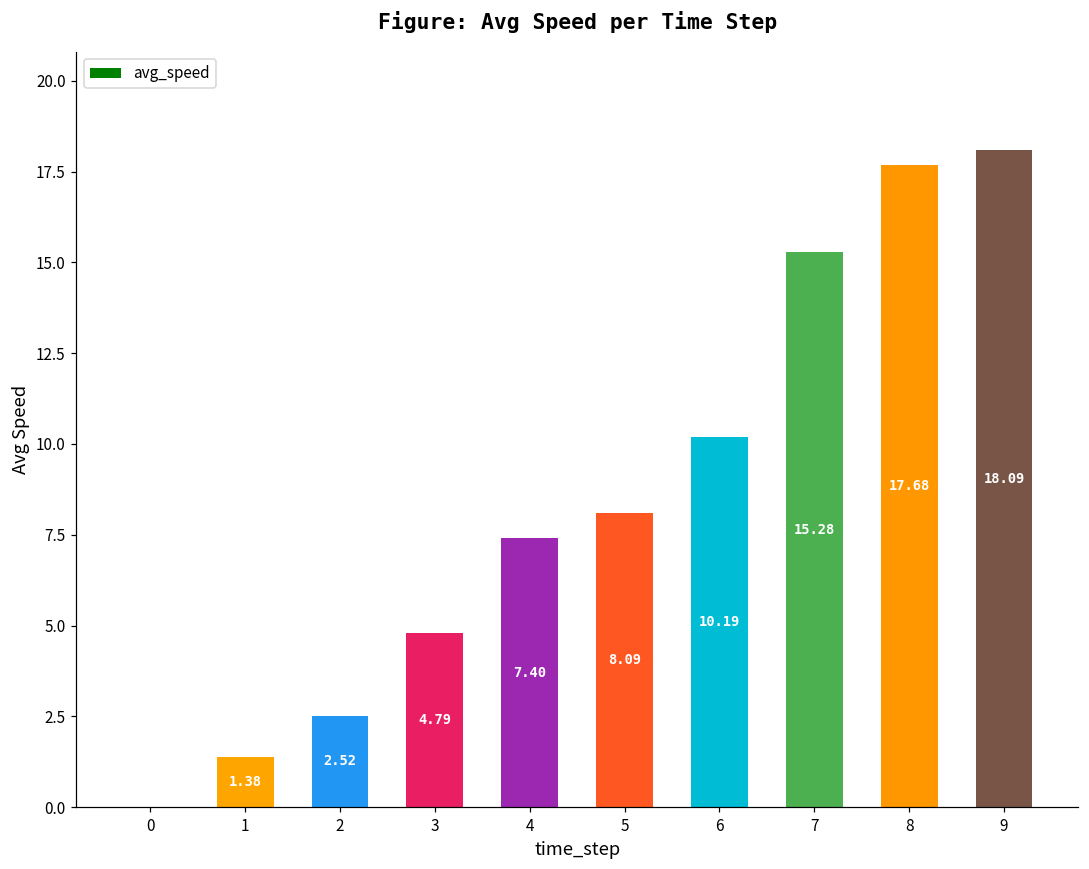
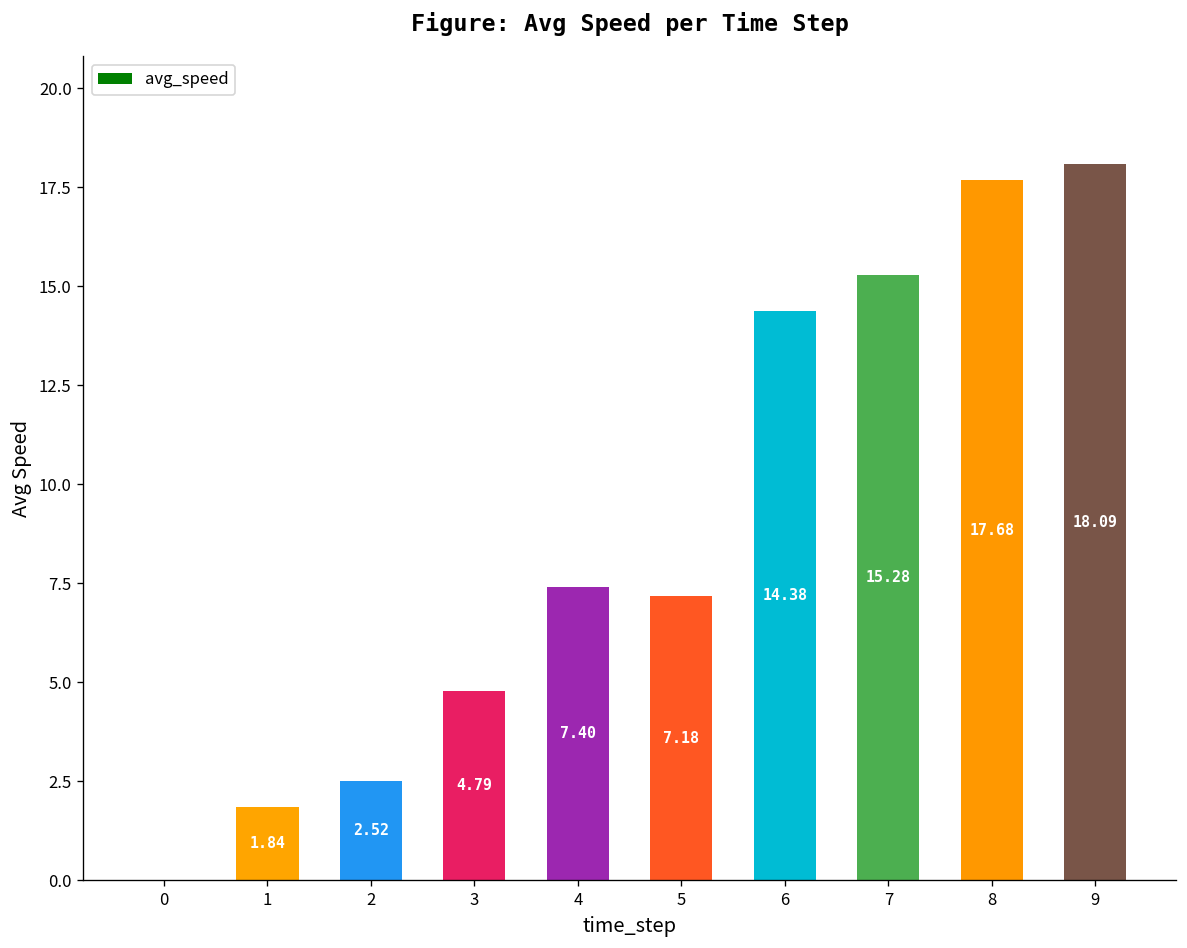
  {
-   "1": 1.38,
+   "1": 1.84,
    "2": 2.52,
    "3": 4.79,
    "4": 7.40,
-   "5": 8.09,
-   "6": 10.19,
+   "5": 7.18,
+   "6": 14.38,
    "7": 15.28,
    "8": 17.68,
    "9": 18.09
  }
